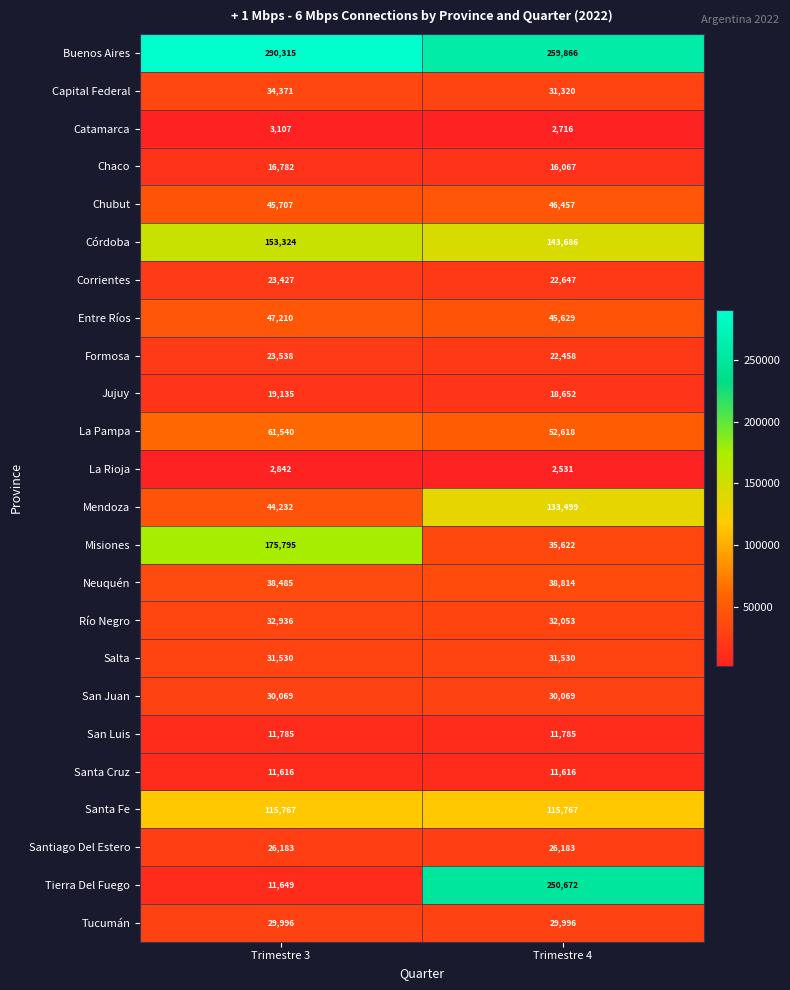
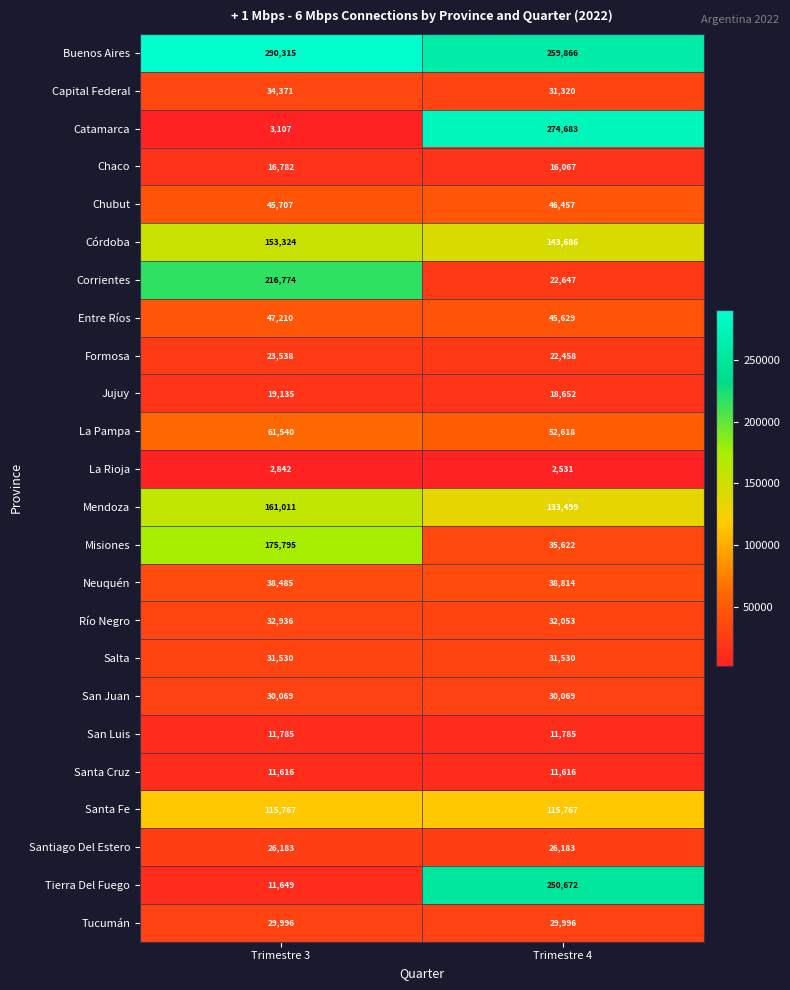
  {
    "Buenos Aires": {
      "Trimestre 3": "290,315",
      "Trimestre 4": "259,866"
    },
    "Capital Federal": {
      "Trimestre 3": "34,371",
      "Trimestre 4": "31,320"
    },
    "Catamarca": {
      "Trimestre 3": "3,107",
-     "Trimestre 4": "2,716"
+     "Trimestre 4": "274,683"
    },
    "Chaco": {
      "Trimestre 3": "16,782",
      "Trimestre 4": "16,067"
    },
    "Chubut": {
      "Trimestre 3": "45,707",
      "Trimestre 4": "46,457"
    },
    "Córdoba": {
      "Trimestre 3": "153,324",
      "Trimestre 4": "143,686"
    },
    "Corrientes": {
-     "Trimestre 3": "23,427",
+     "Trimestre 3": "216,774",
      "Trimestre 4": "22,647"
    },
    "Entre Ríos": {
      "Trimestre 3": "47,210",
      "Trimestre 4": "45,629"
    },
    "Formosa": {
      "Trimestre 3": "23,538",
      "Trimestre 4": "22,458"
    },
    "Jujuy": {
      "Trimestre 3": "19,135",
      "Trimestre 4": "18,652"
    },
    "La Pampa": {
      "Trimestre 3": "61,540",
      "Trimestre 4": "52,618"
    },
    "La Rioja": {
      "Trimestre 3": "2,842",
      "Trimestre 4": "2,531"
    },
    "Mendoza": {
-     "Trimestre 3": "44,232",
+     "Trimestre 3": "161,011",
      "Trimestre 4": "133,499"
    },
    "Misiones": {
      "Trimestre 3": "175,795",
      "Trimestre 4": "35,622"
    },
    "Neuquén": {
      "Trimestre 3": "38,485",
      "Trimestre 4": "38,814"
    },
    "Río Negro": {
      "Trimestre 3": "32,936",
      "Trimestre 4": "32,053"
    },
    "Salta": {
      "Trimestre 3": "31,530",
      "Trimestre 4": "31,530"
    },
    "San Juan": {
      "Trimestre 3": "30,069",
      "Trimestre 4": "30,069"
    },
    "San Luis": {
      "Trimestre 3": "11,785",
      "Trimestre 4": "11,785"
    },
    "Santa Cruz": {
      "Trimestre 3": "11,616",
      "Trimestre 4": "11,616"
    },
    "Santa Fe": {
      "Trimestre 3": "115,767",
      "Trimestre 4": "115,767"
    },
    "Santiago Del Estero": {
      "Trimestre 3": "26,183",
      "Trimestre 4": "26,183"
    },
    "Tierra Del Fuego": {
      "Trimestre 3": "11,649",
      "Trimestre 4": "250,672"
    },
    "Tucumán": {
      "Trimestre 3": "29,996",
      "Trimestre 4": "29,996"
    }
  }
